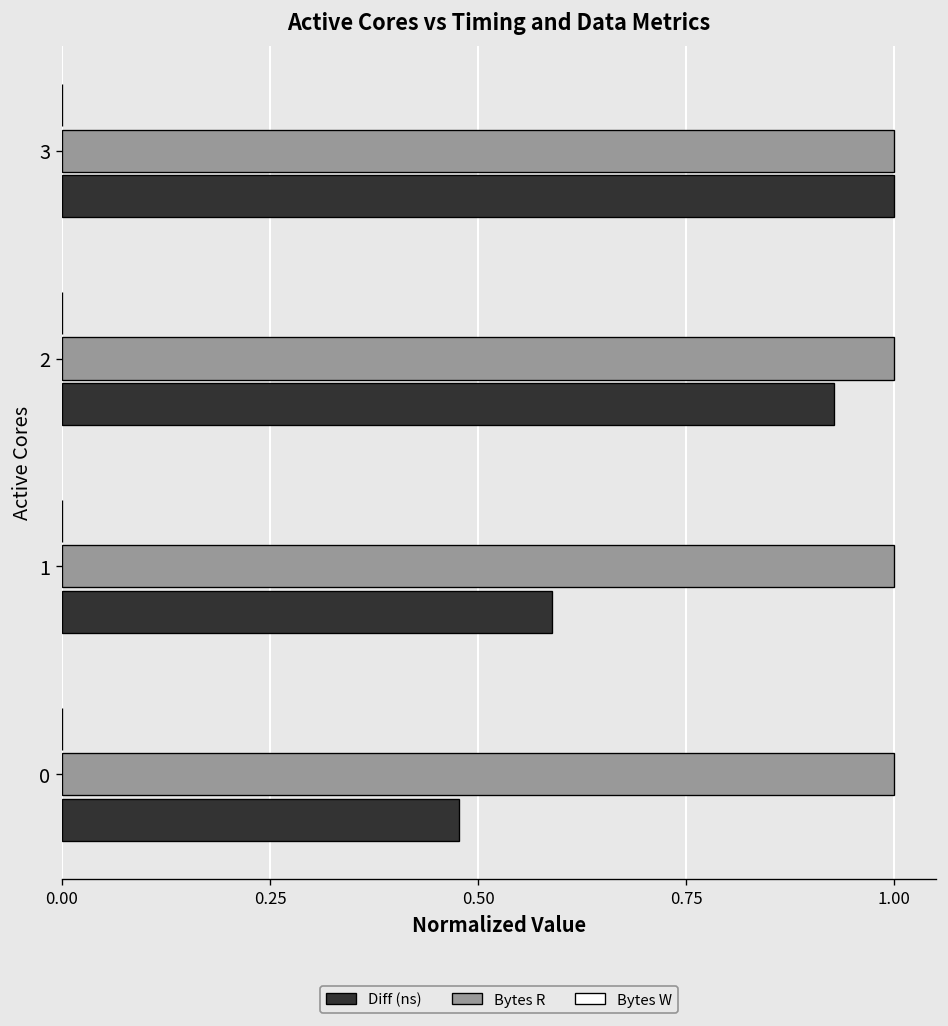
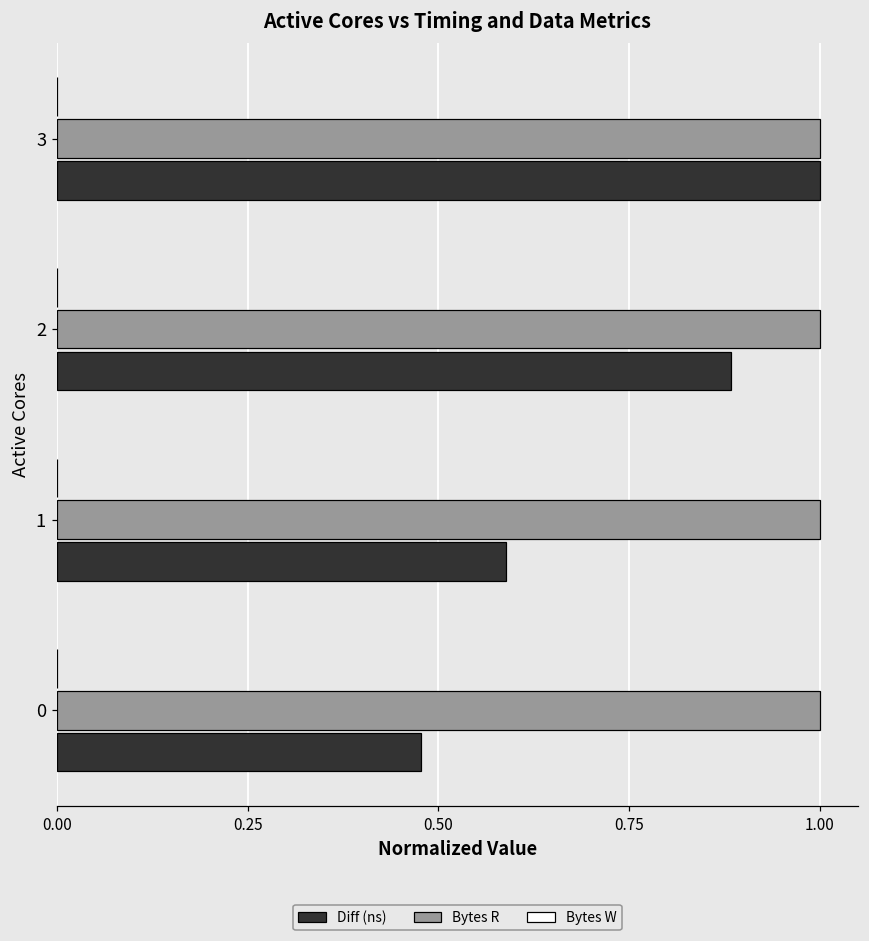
  {
    "Diff (ns)": {
      "3": 1.00,
-     "2": 0.93,
+     "2": 0.88,
      "1": 0.59,
      "0": 0.48
    },
    "Bytes R": {
      "3": 1.00,
      "2": 1.00,
      "1": 1.00,
      "0": 1.00
    },
    "Bytes W": {
      "3": 0.00,
      "2": 0.00,
      "1": 0.00,
      "0": 0.00
    }
  }
